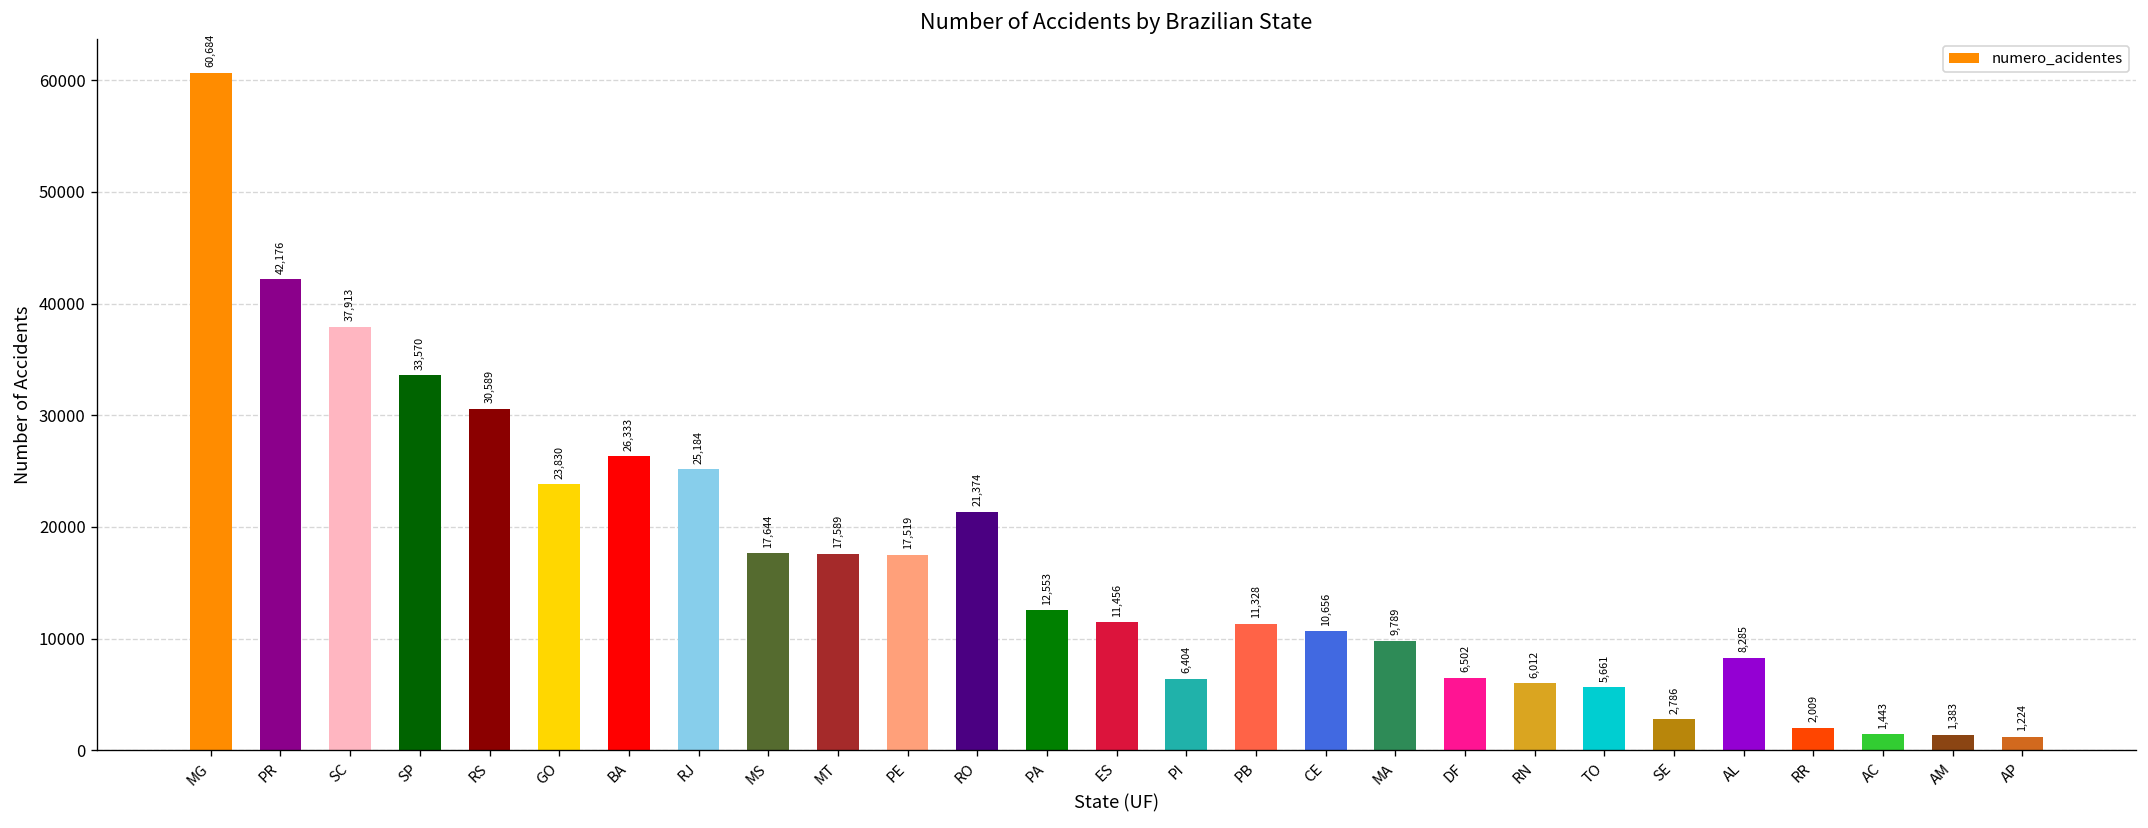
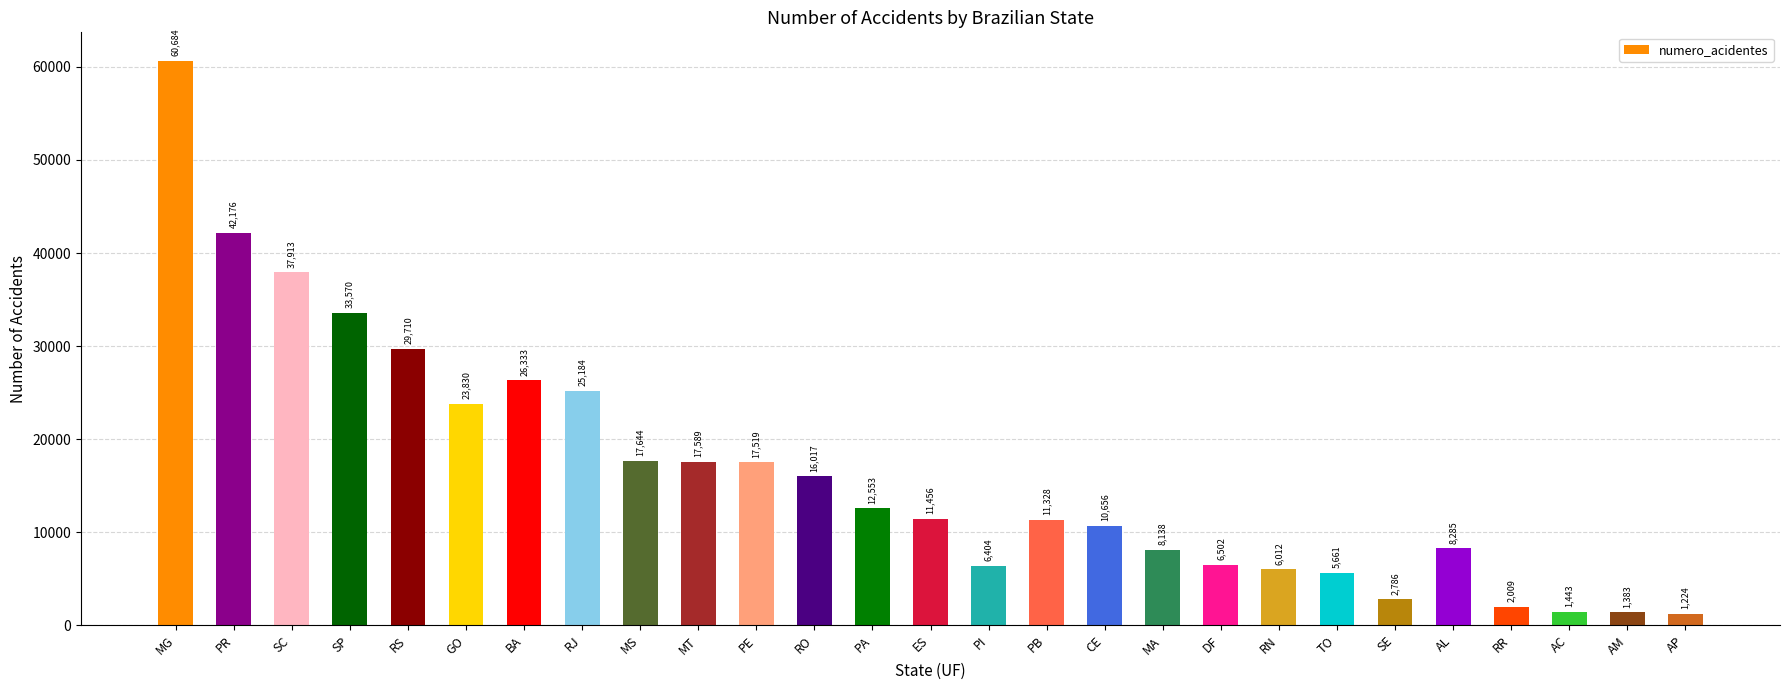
  {
    "MG": "60,684",
    "PR": "42,176",
    "SC": "37,913",
    "SP": "33,570",
-   "RS": "30,589",
+   "RS": "29,710",
    "GO": "23,830",
    "BA": "26,333",
    "RJ": "25,184",
    "MS": "17,644",
    "MT": "17,589",
    "PE": "17,519",
-   "RO": "21,374",
+   "RO": "16,017",
    "PA": "12,553",
    "ES": "11,456",
    "PI": "6,404",
    "PB": "11,328",
    "CE": "10,656",
-   "MA": "9,789",
+   "MA": "8,138",
    "DF": "6,502",
    "RN": "6,012",
    "TO": "5,661",
    "SE": "2,786",
    "AL": "8,285",
    "RR": "2,009",
    "AC": "1,443",
    "AM": "1,383",
    "AP": "1,224"
  }
